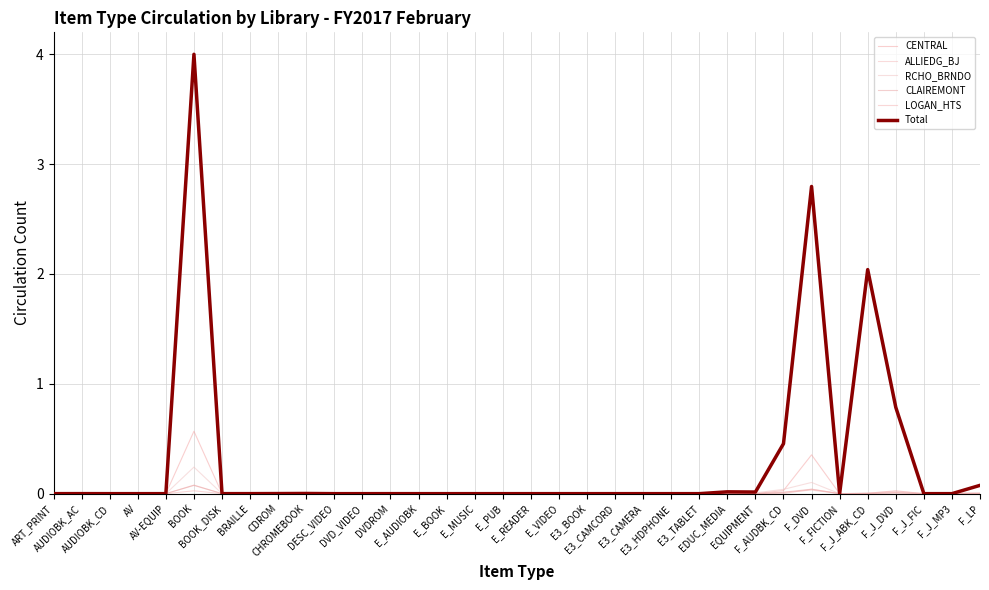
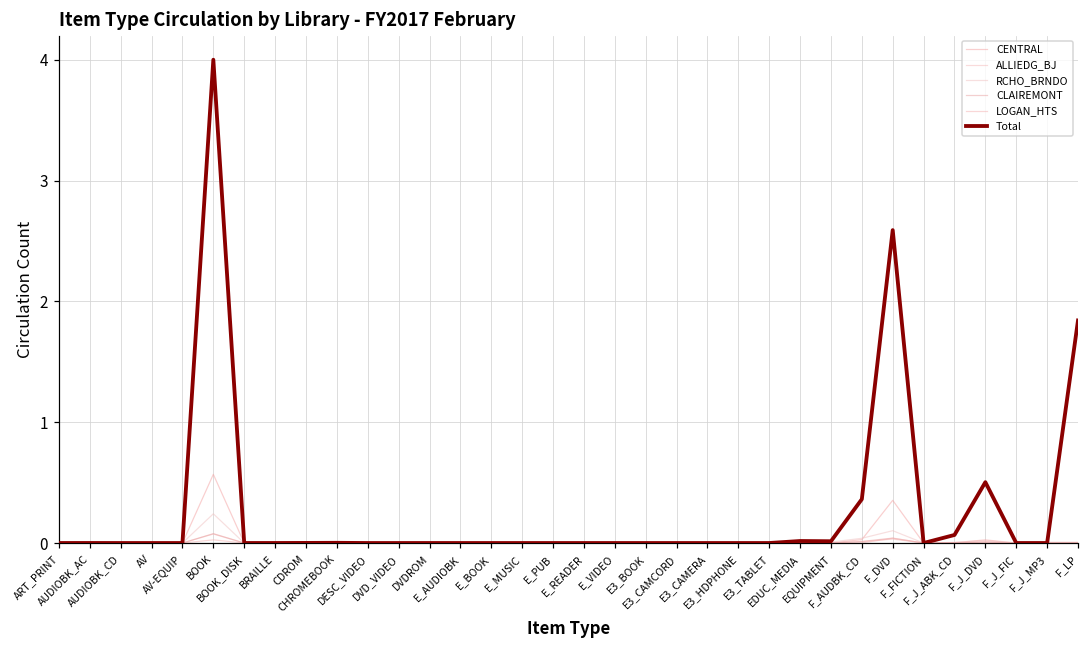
  {
    "Total": {
      "BOOK": 4.00,
-     "F_AUDBK_CD": 0.45,
-     "F_DVD": 2.80,
-     "F_J_ABK_CD": 2.04,
-     "F_J_DVD": 0.79,
-     "F_LP": 0.08
+     "F_AUDBK_CD": 0.36,
+     "F_DVD": 2.59,
+     "F_J_ABK_CD": 0.07,
+     "F_J_DVD": 0.50,
+     "F_LP": 1.84
    }
  }
